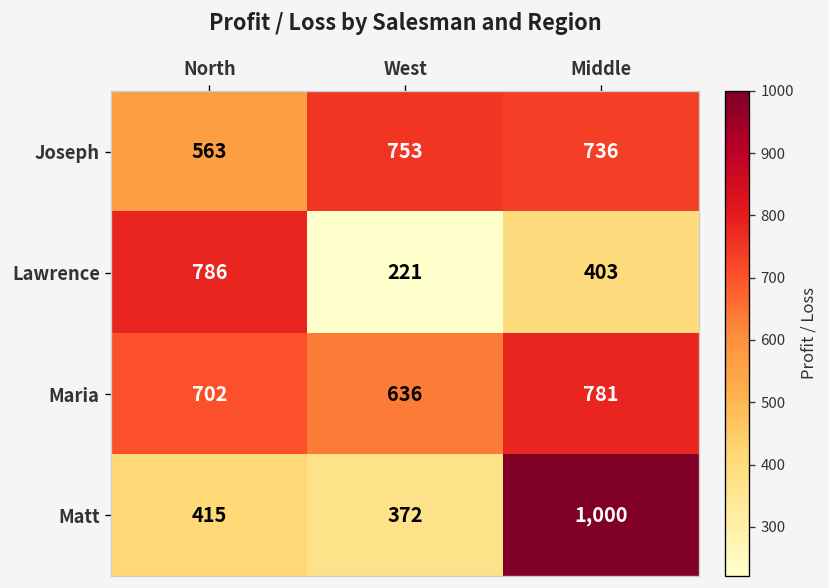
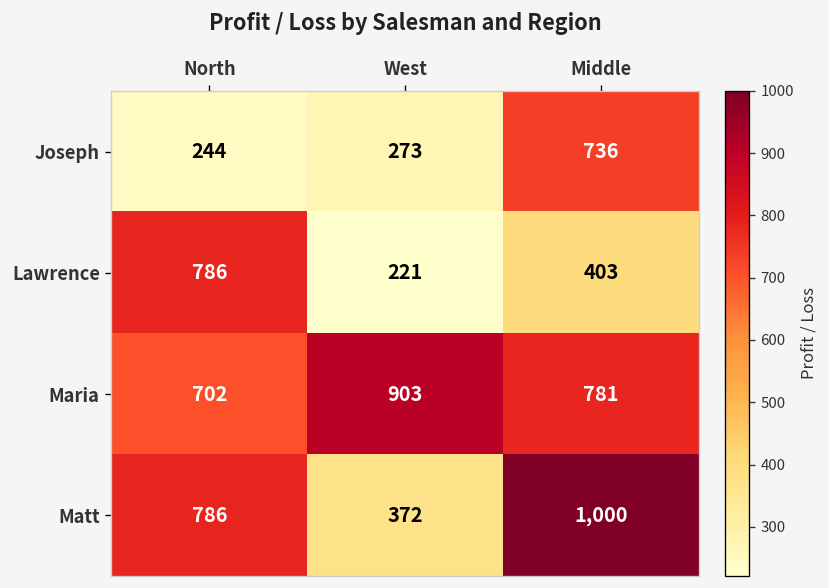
  {
    "Joseph": {
-     "North": "563",
-     "West": "753",
+     "North": "244",
+     "West": "273",
      "Middle": "736"
    },
    "Lawrence": {
      "North": "786",
      "West": "221",
      "Middle": "403"
    },
    "Maria": {
      "North": "702",
-     "West": "636",
+     "West": "903",
      "Middle": "781"
    },
    "Matt": {
-     "North": "415",
+     "North": "786",
      "West": "372",
      "Middle": "1,000"
    }
  }
